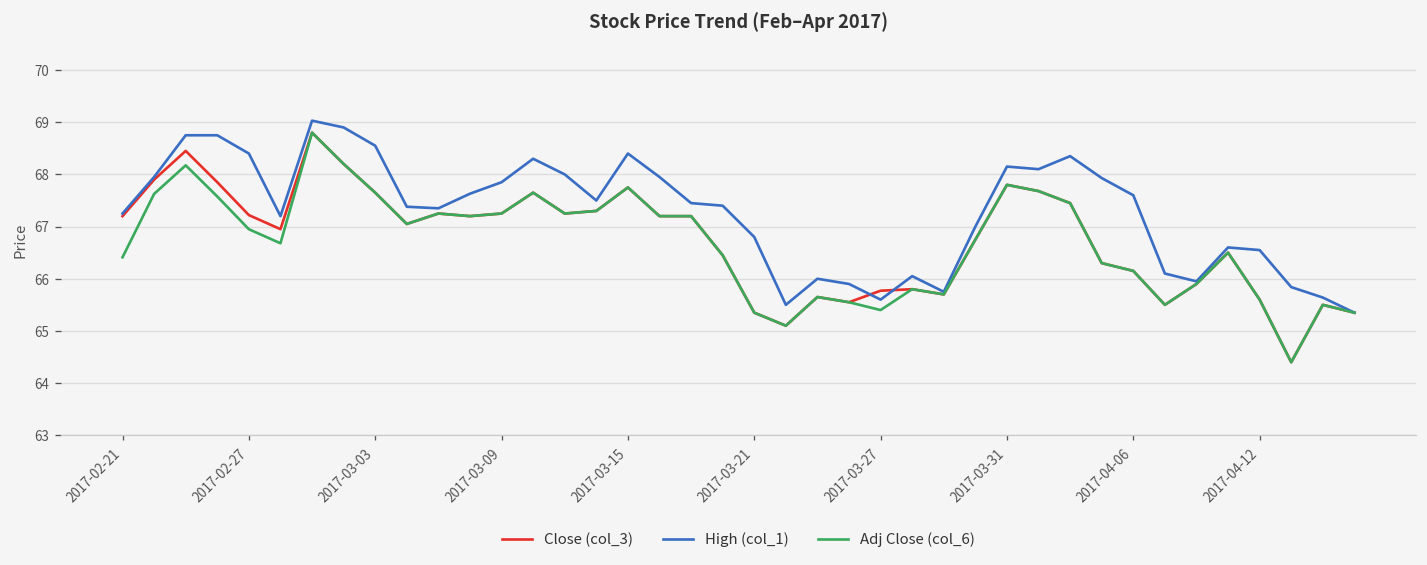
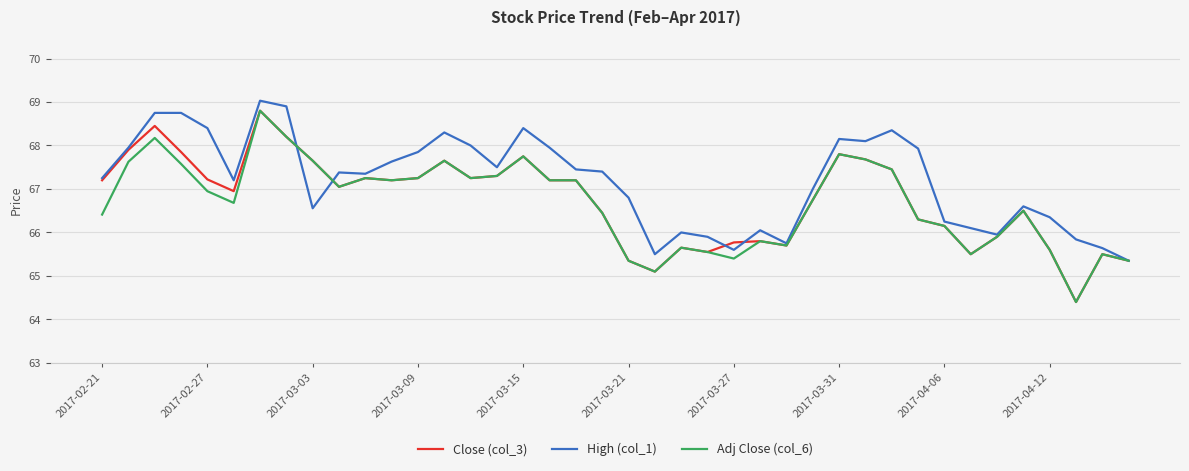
  {
    "Close (col_3)": {
      "2017-02-27": 67.2,
      "2017-03-27": 65.8
    },
    "High (col_1)": {
      "2017-02-27": 68.4,
-     "2017-03-03": 68.6,
+     "2017-03-03": 66.6,
      "2017-03-09": 67.8,
      "2017-03-15": 68.4,
      "2017-03-21": 66.8,
      "2017-03-27": 65.6,
      "2017-03-31": 68.2,
-     "2017-04-06": 67.6,
-     "2017-04-12": 66.5
+     "2017-04-06": 66.3,
+     "2017-04-12": 66.3
    },
    "Adj Close (col_6)": {
      "2017-02-21": 66.4,
      "2017-02-27": 66.9,
      "2017-03-27": 65.4
    }
  }
